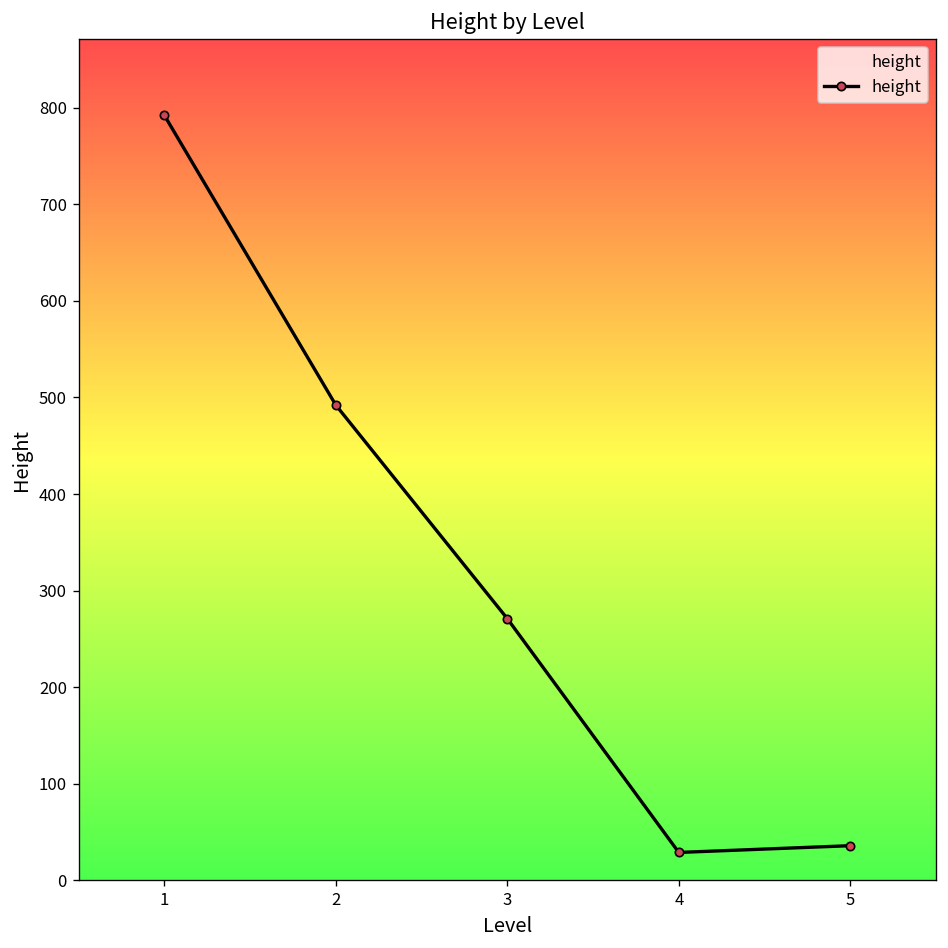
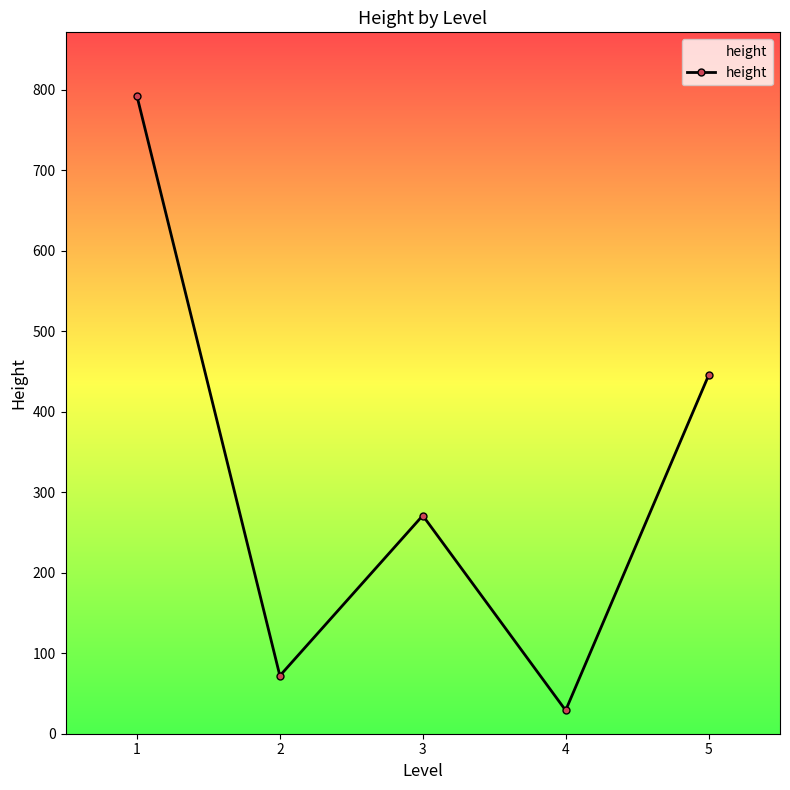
  {
    "1": 790,
-   "2": 490,
+   "2": 70,
    "3": 270,
    "4": 30,
-   "5": 40
+   "5": 450
  }
